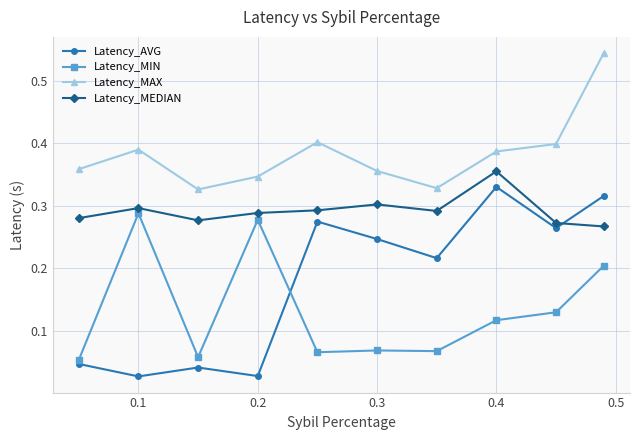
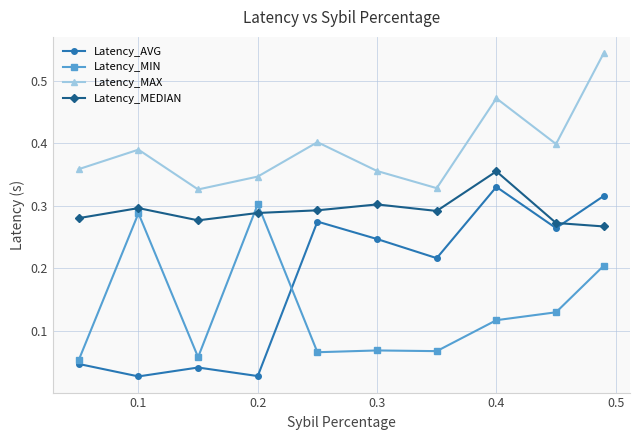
  {
    "Latency_MIN": {
      "0.1": 0.29,
-     "0.2": 0.28,
+     "0.2": 0.30,
      "0.3": 0.07,
      "0.4": 0.12
    },
    "Latency_MAX": {
      "0.1": 0.39,
      "0.2": 0.35,
      "0.3": 0.36,
-     "0.4": 0.39
+     "0.4": 0.47
    }
  }
